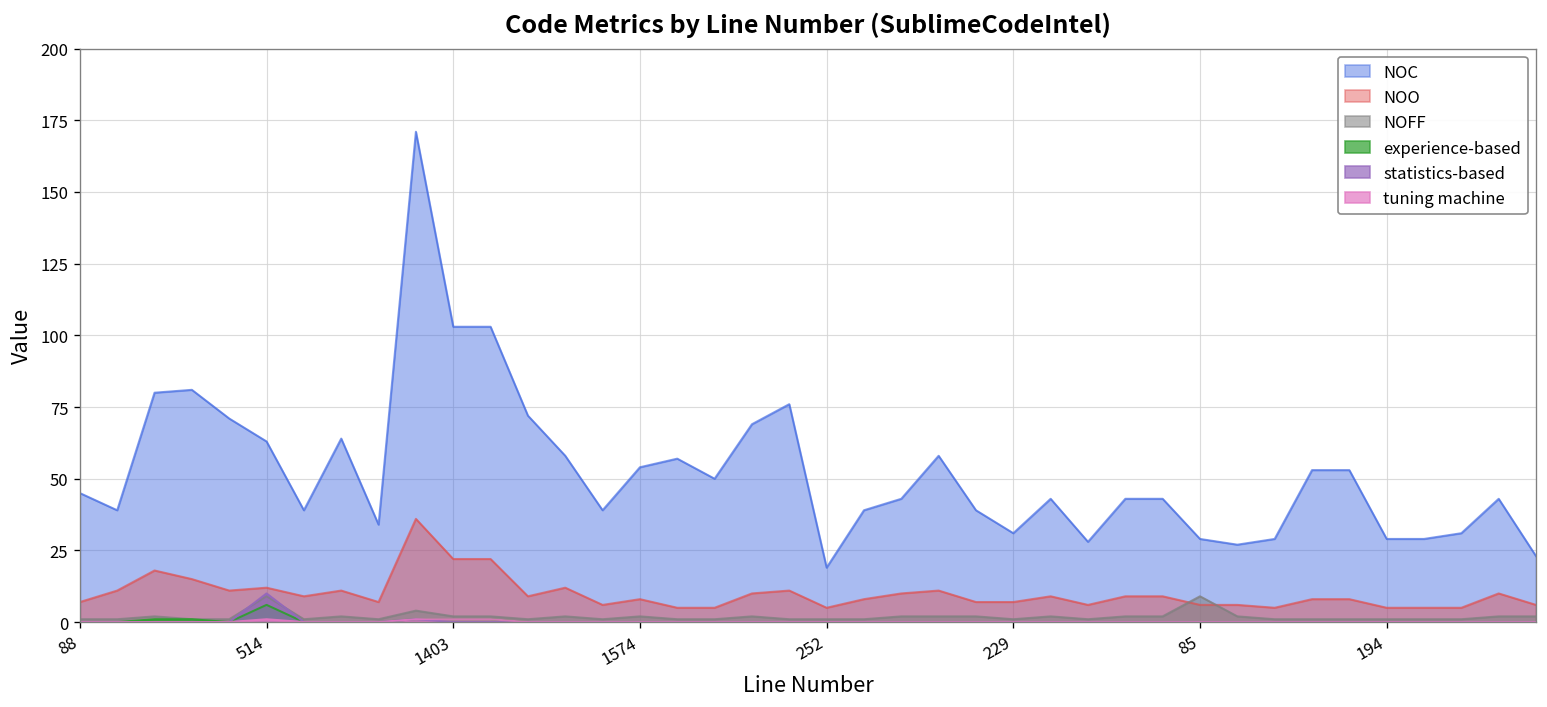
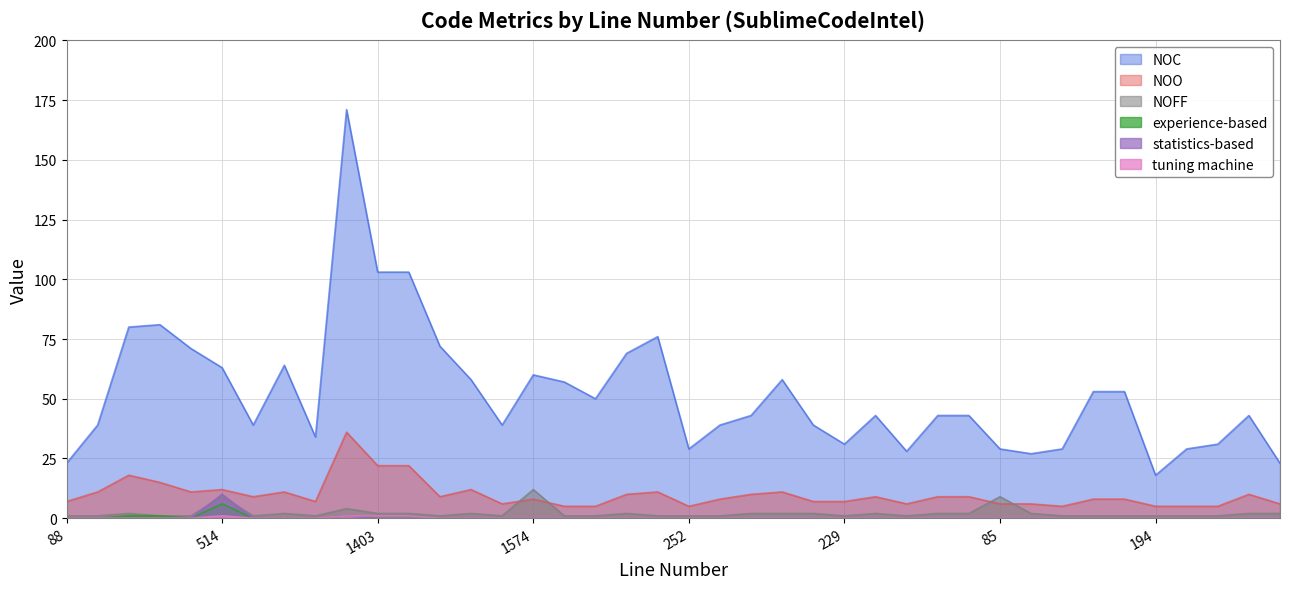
  {
    "NOC": {
-     "88": 45,
+     "88": 23,
      "514": 63,
      "1403": 103,
-     "1574": 54,
-     "252": 19,
+     "1574": 60,
+     "252": 29,
      "229": 31,
      "85": 29,
-     "194": 29
+     "194": 18
    },
    "NOFF": {
-     "1574": 2,
+     "1574": 12,
      "85": 9
    },
    "experience-based": {
      "514": 6
    }
  }
